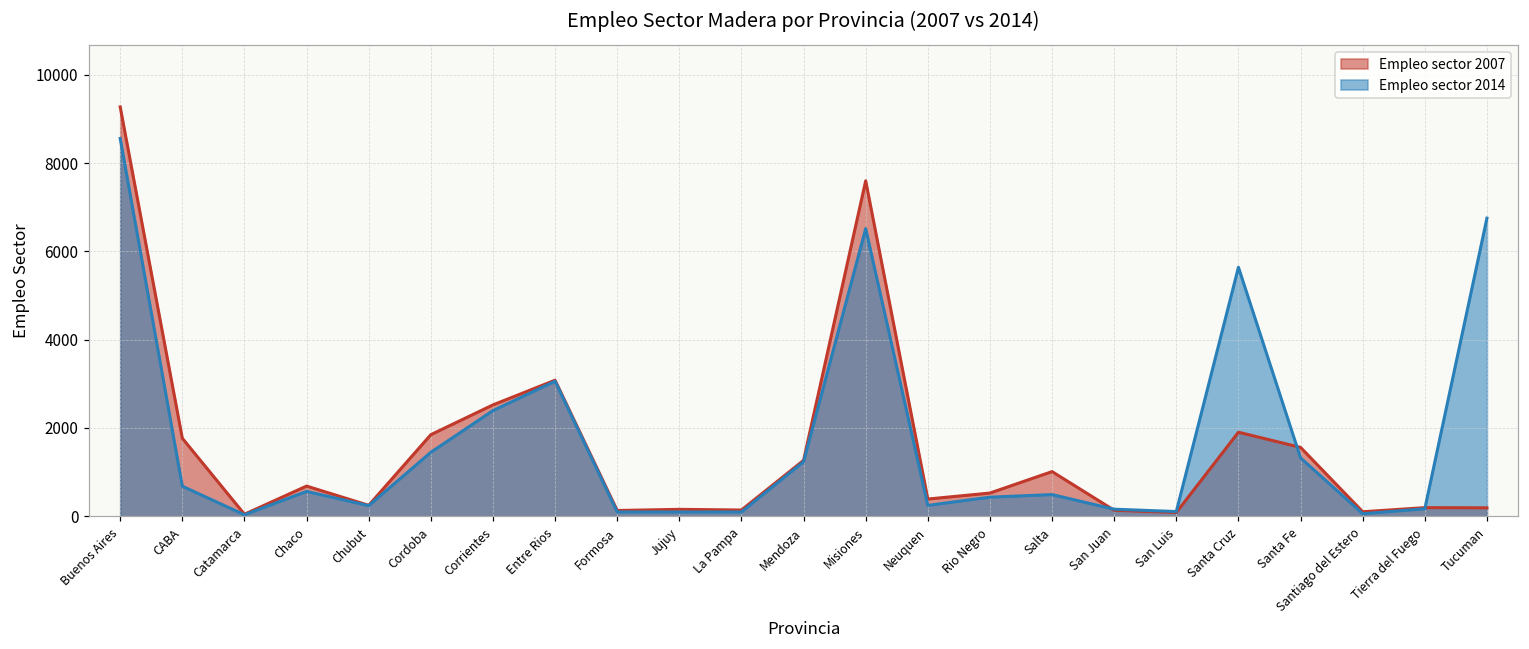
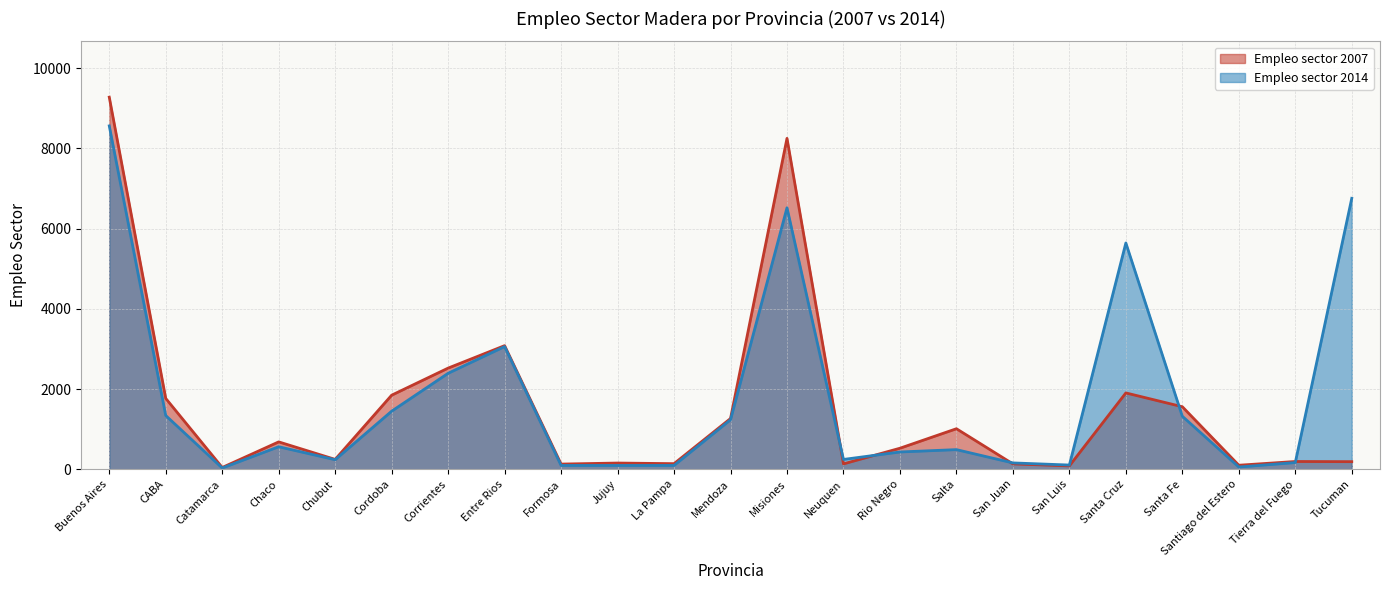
  {
    "Empleo sector 2007": {
      "Buenos Aires": 9300,
      "CABA": 1800,
      "Chaco": 700,
      "Cordoba": 1800,
      "Corrientes": 2500,
-     "Misiones": 7600,
-     "Neuquen": 400,
+     "Misiones": 8200,
+     "Neuquen": 100,
      "Rio Negro": 500,
      "Salta": 1000,
      "Santa Cruz": 1900,
      "Santa Fe": 1600,
      "Tucuman": 200
    },
    "Empleo sector 2014": {
      "Buenos Aires": 8600,
-     "CABA": 700,
+     "CABA": 1300,
      "Chaco": 600,
      "Cordoba": 1400,
      "Corrientes": 2400,
      "Misiones": 6500,
      "Neuquen": 200,
      "Rio Negro": 400,
      "Salta": 500,
      "Santa Cruz": 5600,
      "Santa Fe": 1300,
      "Tucuman": 6800
    }
  }
